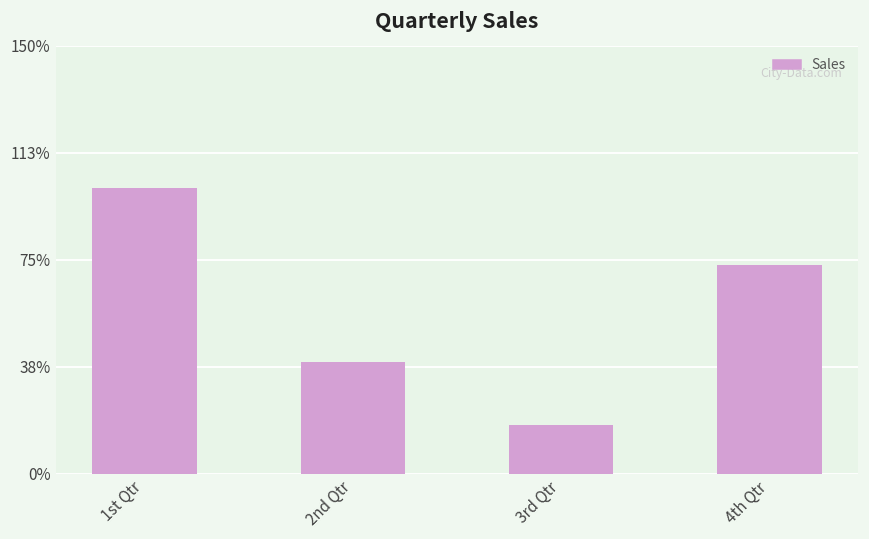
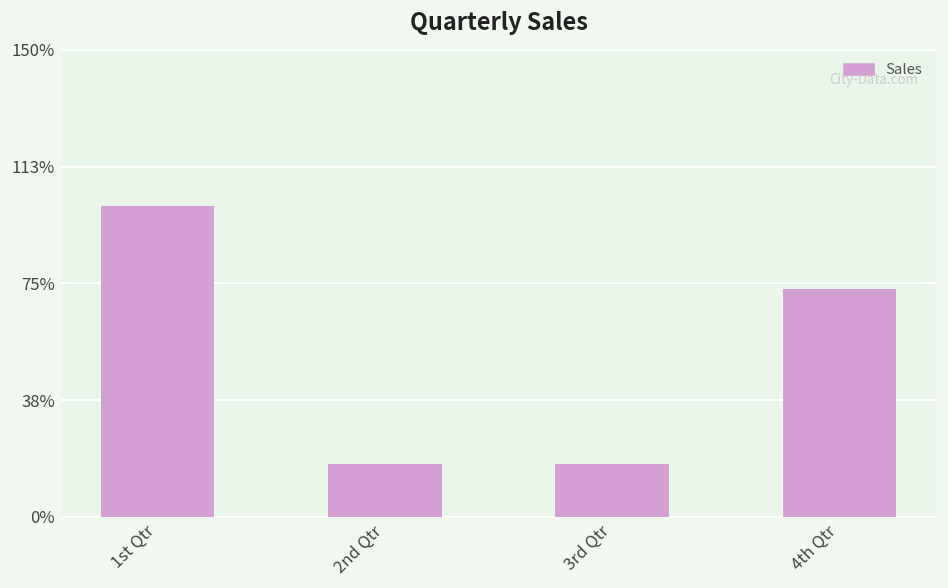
  {
    "1st Qtr": "100%",
-   "2nd Qtr": "39%",
+   "2nd Qtr": "17%",
    "3rd Qtr": "17%",
    "4th Qtr": "73%"
  }
